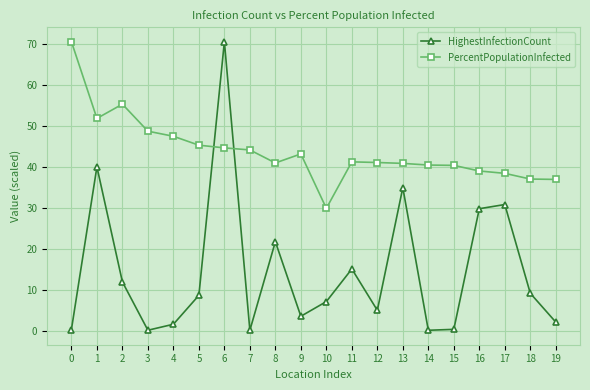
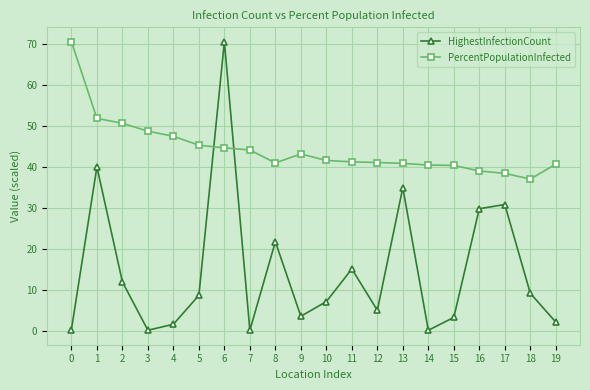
  {
    "HighestInfectionCount": {
      "0": 0,
      "1": 40,
      "2": 12,
      "3": 0,
      "4": 2,
      "5": 9,
      "6": 71,
      "7": 0,
      "8": 22,
      "9": 4,
      "10": 7,
      "11": 15,
      "12": 5,
      "13": 35,
      "14": 0,
-     "15": 0,
+     "15": 3,
      "16": 30,
      "17": 31,
      "18": 9,
      "19": 2
    },
    "PercentPopulationInfected": {
      "0": 71,
      "1": 52,
-     "2": 55,
+     "2": 51,
      "3": 49,
      "4": 48,
      "5": 45,
      "6": 45,
      "7": 44,
      "8": 41,
      "9": 43,
-     "10": 30,
+     "10": 42,
      "11": 41,
      "12": 41,
      "13": 41,
      "14": 41,
      "15": 40,
      "16": 39,
      "17": 38,
      "18": 37,
-     "19": 37
+     "19": 41
    }
  }
